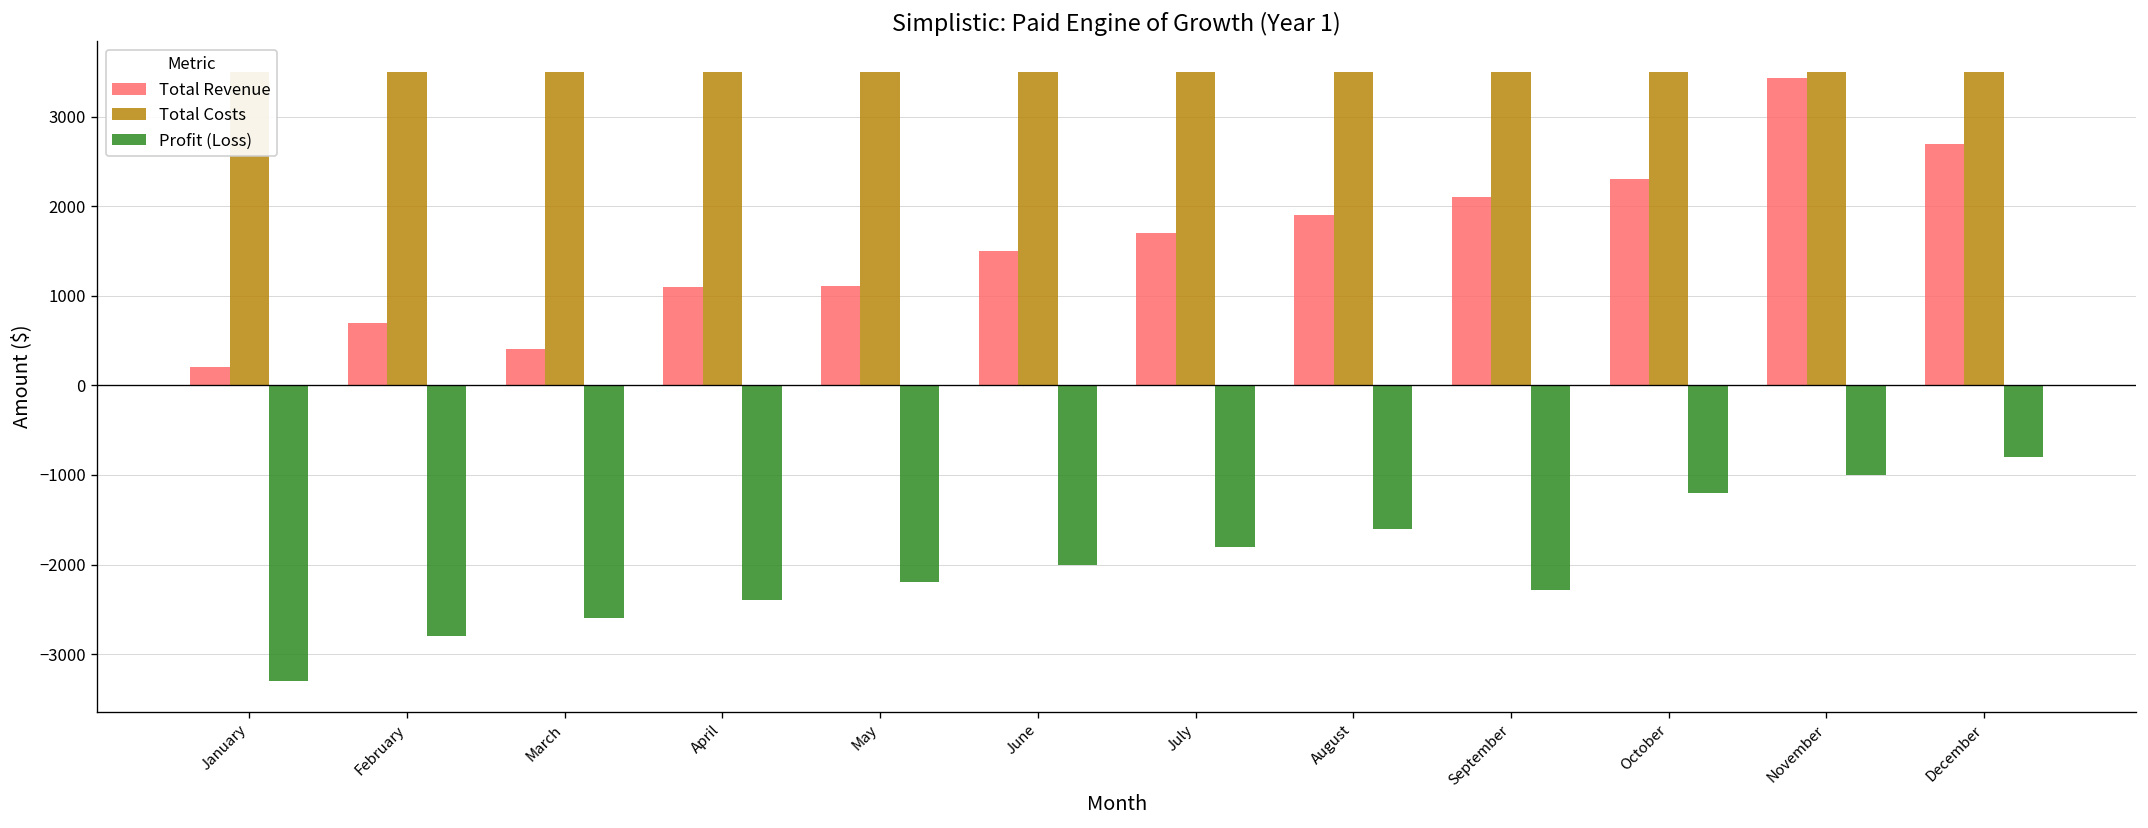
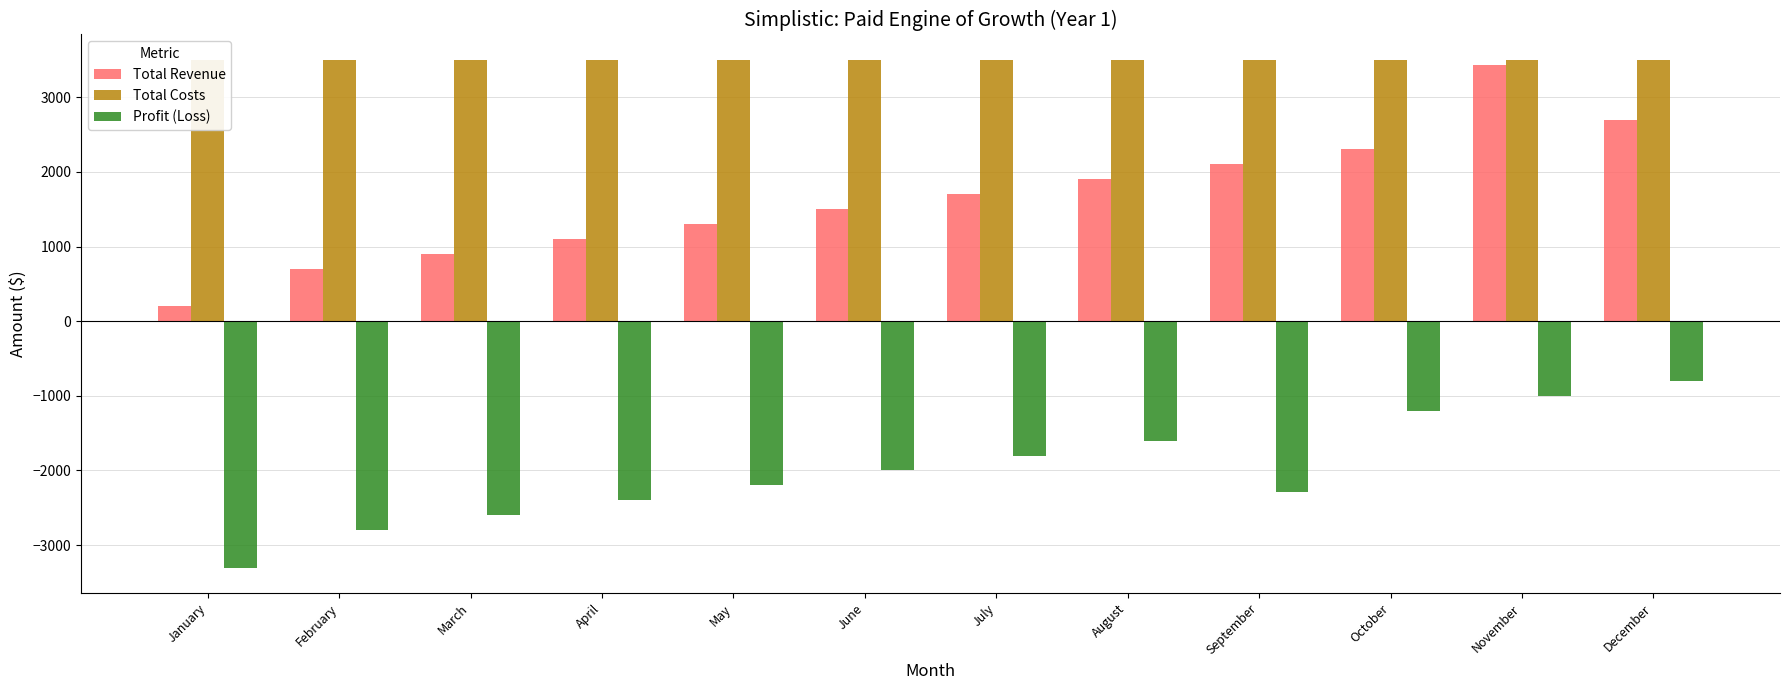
  {
    "Total Revenue": {
      "January": 200,
      "February": 700,
-     "March": 400,
+     "March": 900,
      "April": 1100,
-     "May": 1100,
+     "May": 1300,
      "June": 1500,
      "July": 1700,
      "August": 1900,
      "September": 2100,
      "October": 2300,
      "November": 3400,
      "December": 2700
    },
    "Total Costs": {
      "February": 3500,
      "March": 3500,
      "April": 3500,
      "May": 3500,
      "June": 3500,
      "July": 3500,
      "August": 3500,
      "September": 3500,
      "October": 3500,
      "November": 3500,
      "December": 3500
    },
    "Profit (Loss)": {
      "January": -3300,
      "February": -2800,
      "March": -2600,
      "April": -2400,
      "May": -2200,
      "June": -2000,
      "July": -1800,
      "August": -1600,
      "September": -2300,
      "October": -1200,
      "November": -1000,
      "December": -800
    }
  }
